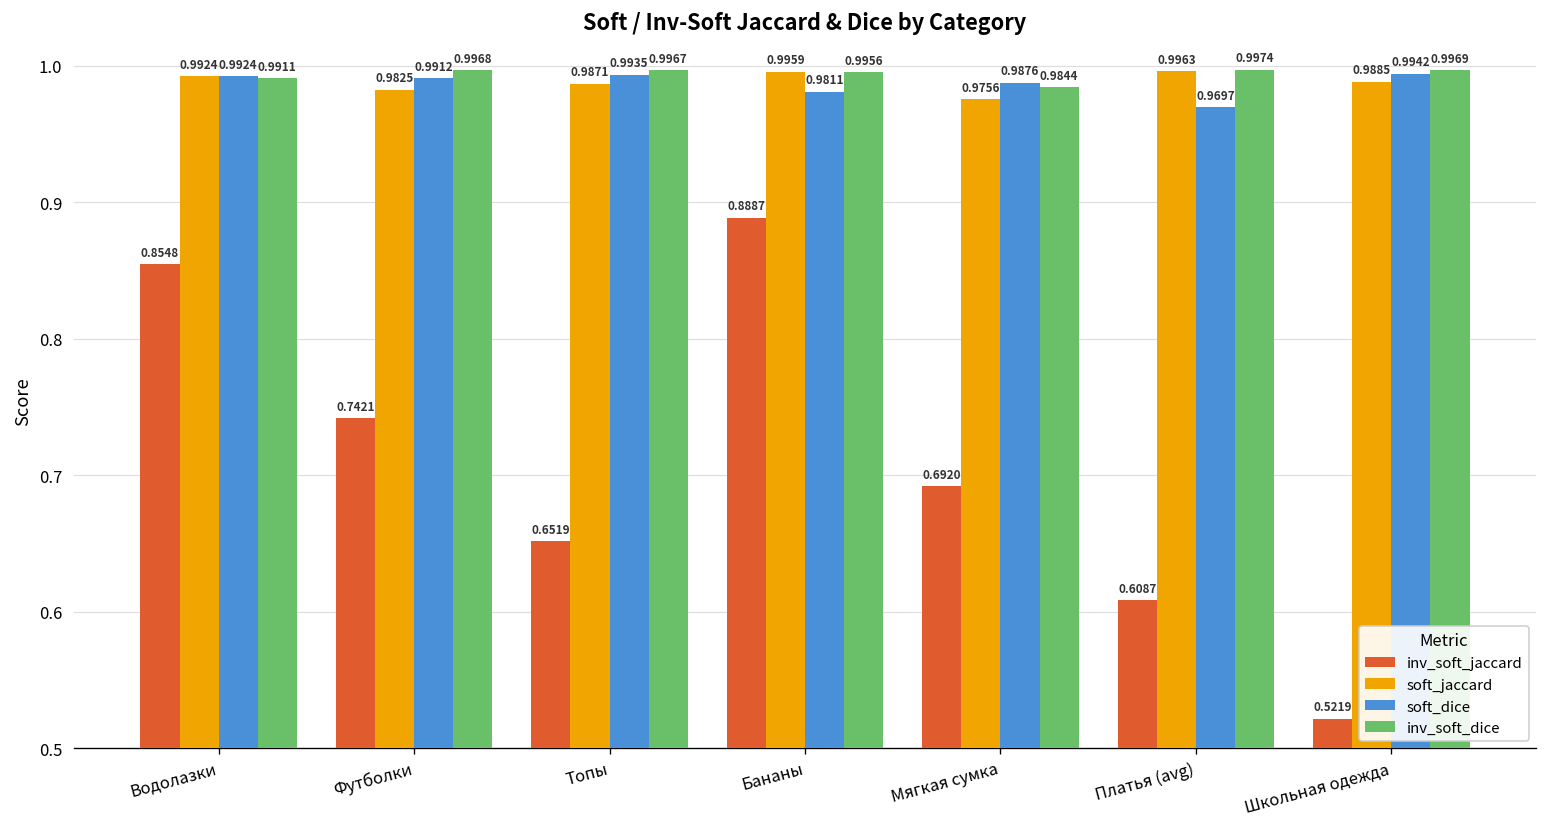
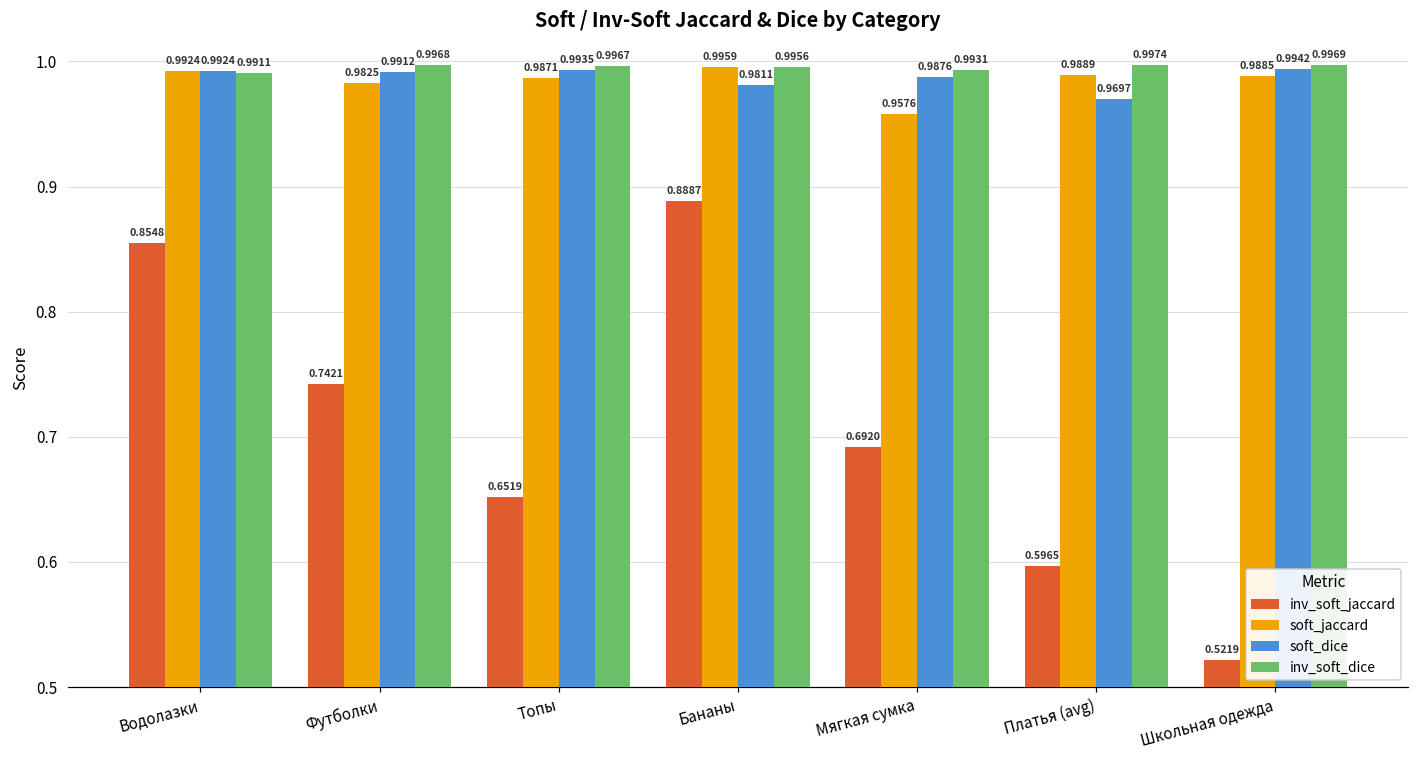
  {
    "inv_soft_jaccard": {
      "Водолазки": 0.8548,
      "Футболки": 0.7421,
      "Топы": 0.6519,
      "Бананы": 0.8887,
      "Мягкая сумка": 0.6920,
-     "Платья (avg)": 0.6087,
+     "Платья (avg)": 0.5965,
      "Школьная одежда": 0.5219
    },
    "soft_jaccard": {
      "Водолазки": 0.9924,
      "Футболки": 0.9825,
      "Топы": 0.9871,
      "Бананы": 0.9959,
-     "Мягкая сумка": 0.9756,
-     "Платья (avg)": 0.9963,
+     "Мягкая сумка": 0.9576,
+     "Платья (avg)": 0.9889,
      "Школьная одежда": 0.9885
    },
    "soft_dice": {
      "Водолазки": 0.9924,
      "Футболки": 0.9912,
      "Топы": 0.9935,
      "Бананы": 0.9811,
      "Мягкая сумка": 0.9876,
      "Платья (avg)": 0.9697,
      "Школьная одежда": 0.9942
    },
    "inv_soft_dice": {
      "Водолазки": 0.9911,
      "Футболки": 0.9968,
      "Топы": 0.9967,
      "Бананы": 0.9956,
-     "Мягкая сумка": 0.9844,
+     "Мягкая сумка": 0.9931,
      "Платья (avg)": 0.9974,
      "Школьная одежда": 0.9969
    }
  }
